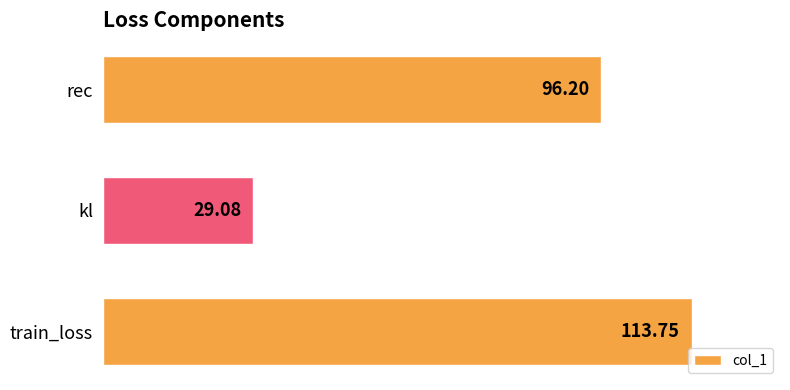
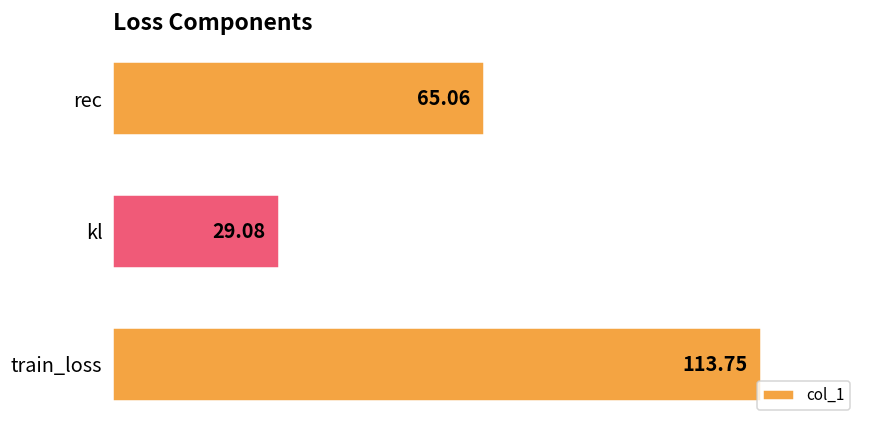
  {
-   "rec": 96.20,
+   "rec": 65.06,
    "kl": 29.08,
    "train_loss": 113.75
  }
